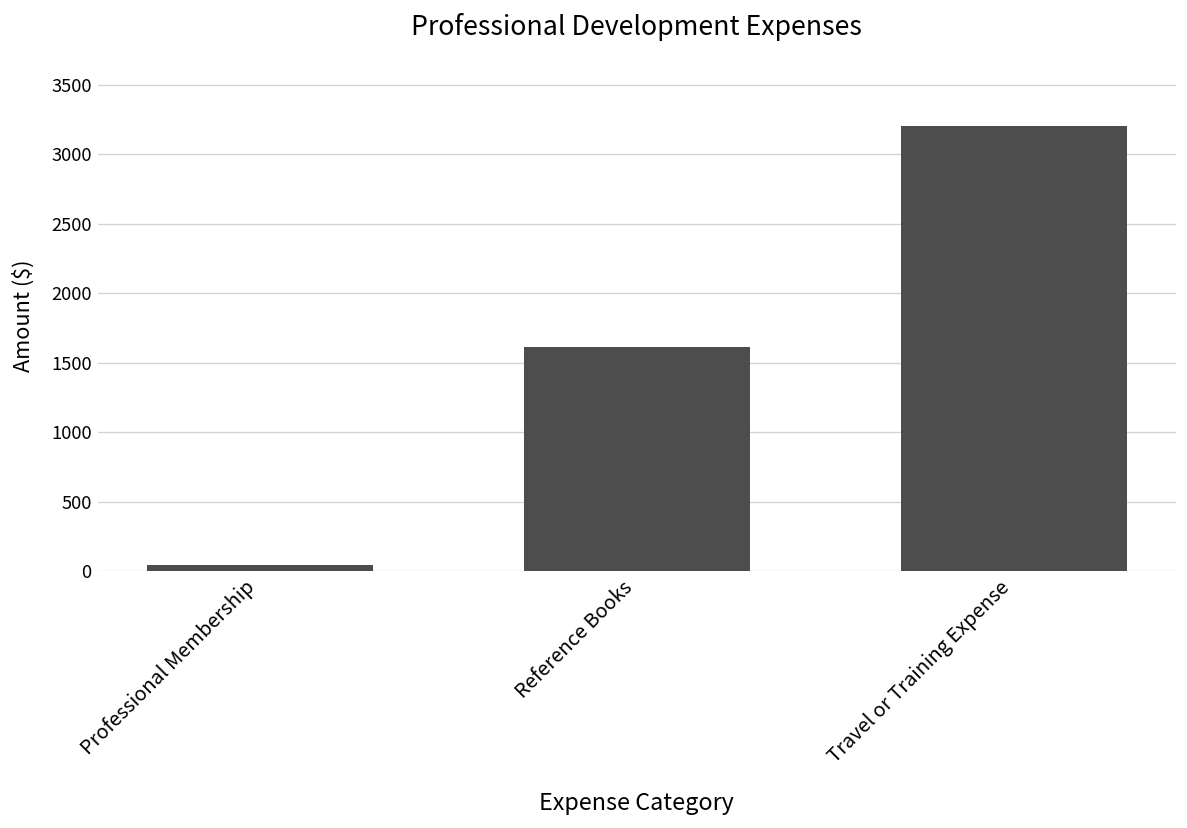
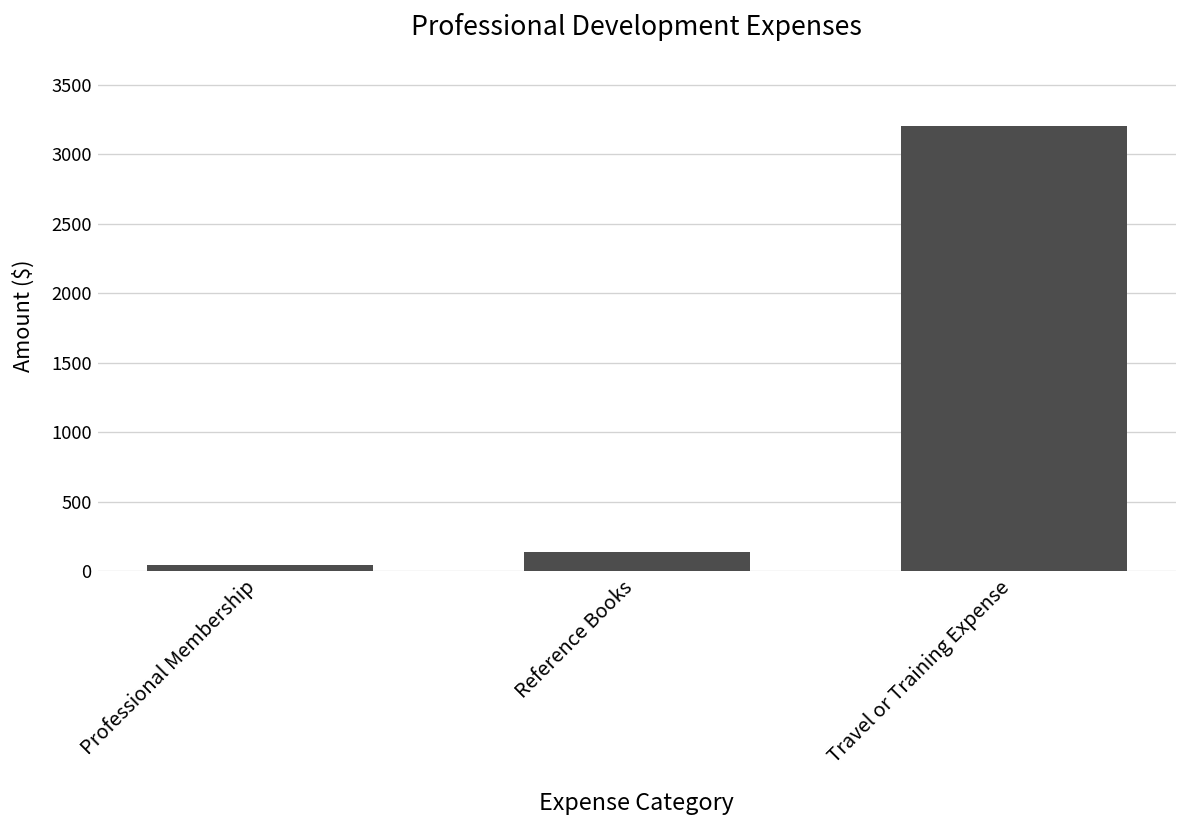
  {
    "Professional Membership": 50,
-   "Reference Books": 1620,
+   "Reference Books": 140,
    "Travel or Training Expense": 3200
  }
